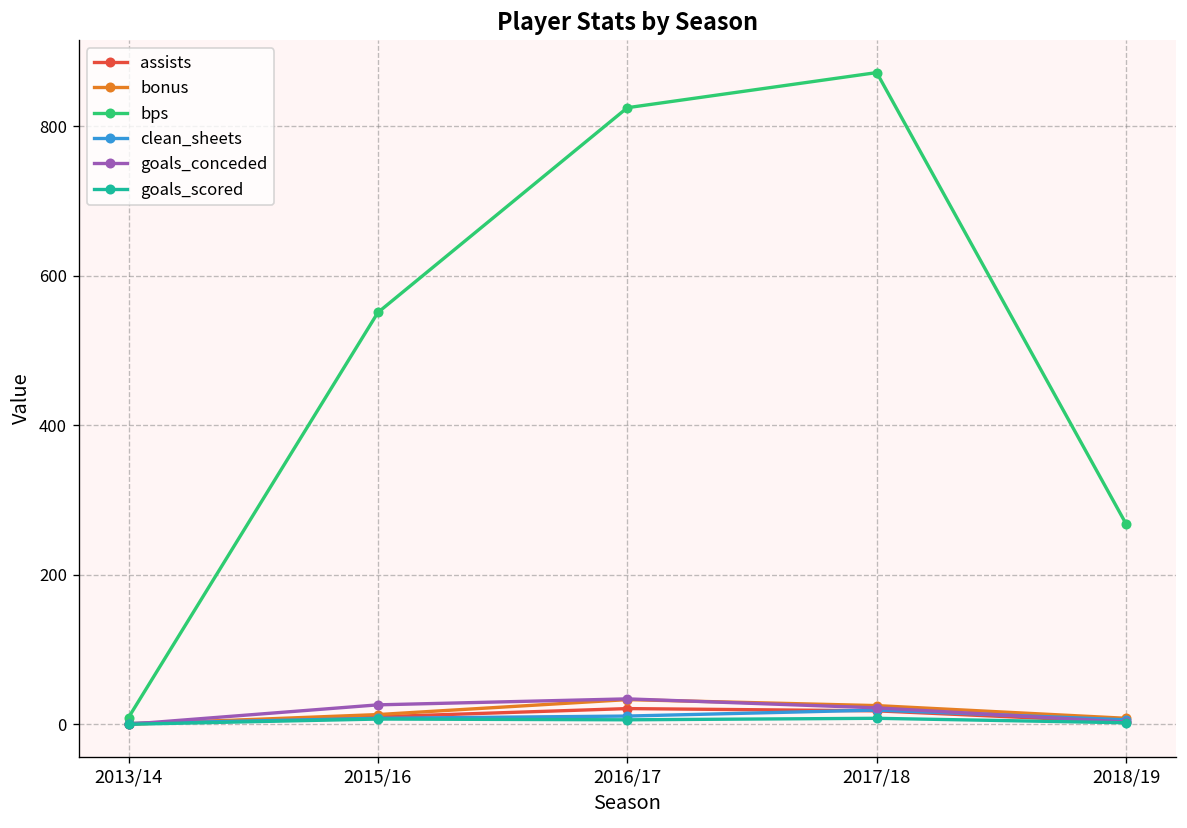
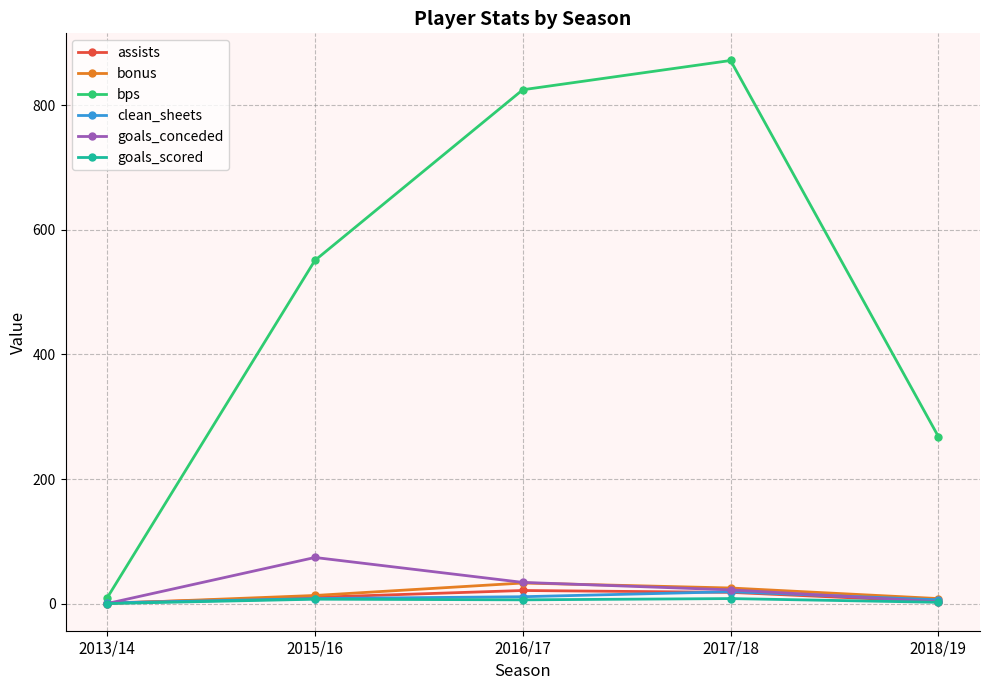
  {
    "clean_sheets": {
      "2016/17": 10
    },
    "goals_conceded": {
-     "2015/16": 30
+     "2015/16": 70
    }
  }
